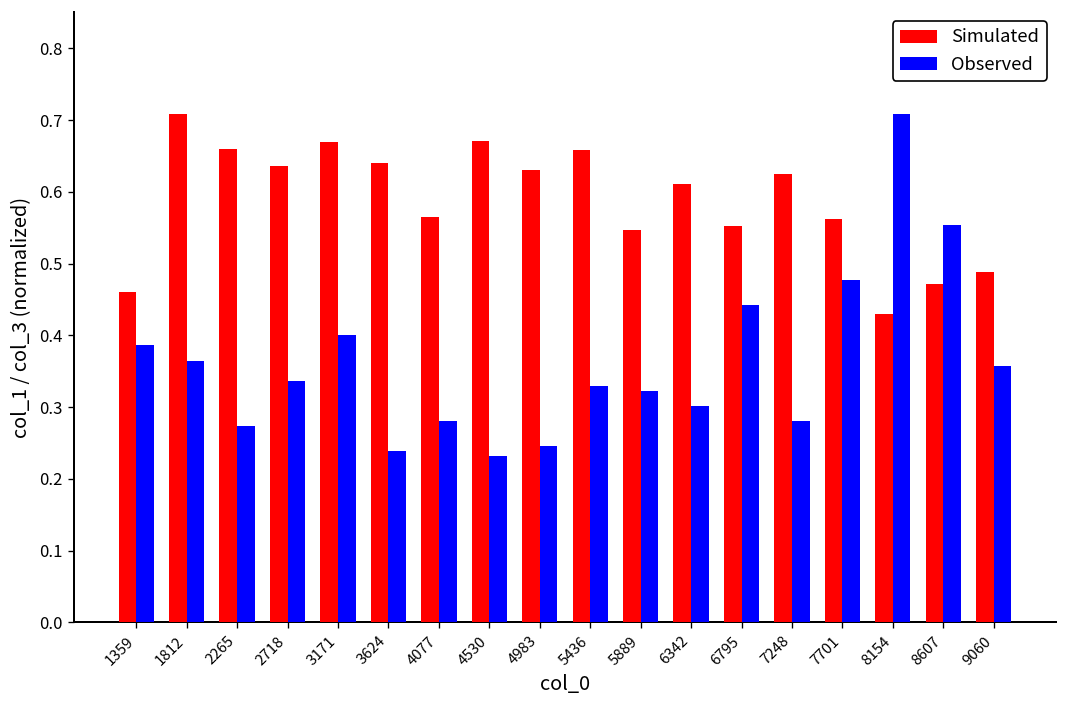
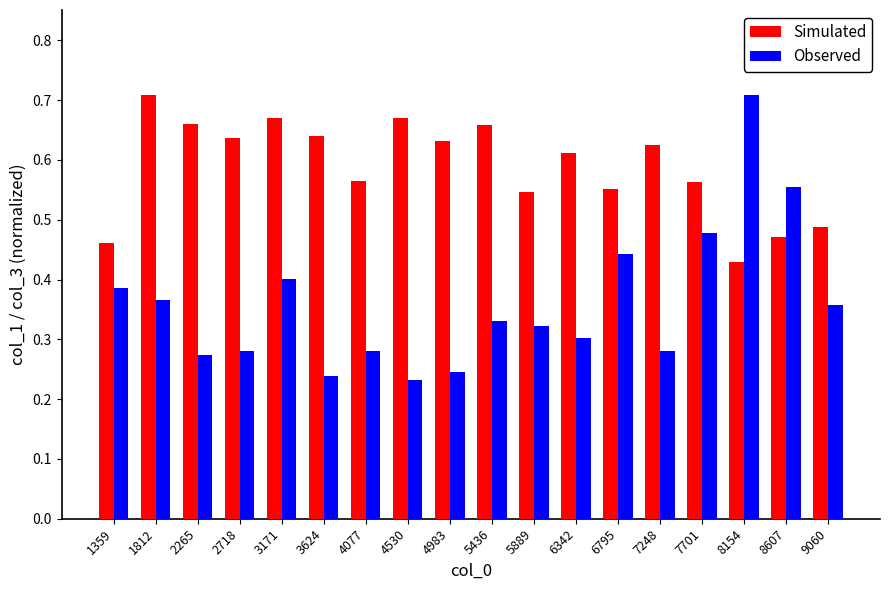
  {
    "Simulated": {
      "1359": 0.46,
      "1812": 0.71,
      "2265": 0.66,
      "2718": 0.64,
      "3171": 0.67,
      "3624": 0.64,
      "4077": 0.57,
      "4530": 0.67,
      "4983": 0.63,
      "5436": 0.66,
      "5889": 0.55,
      "6342": 0.61,
      "6795": 0.55,
      "7248": 0.63,
      "7701": 0.56,
      "8154": 0.43,
      "8607": 0.47,
      "9060": 0.49
    },
    "Observed": {
      "1359": 0.39,
      "1812": 0.37,
      "2265": 0.27,
-     "2718": 0.34,
+     "2718": 0.28,
      "3171": 0.40,
      "3624": 0.24,
      "4077": 0.28,
      "4530": 0.23,
      "4983": 0.25,
      "5436": 0.33,
      "5889": 0.32,
      "6342": 0.30,
      "6795": 0.44,
      "7248": 0.28,
      "7701": 0.48,
      "8154": 0.71,
      "8607": 0.55,
      "9060": 0.36
    }
  }
